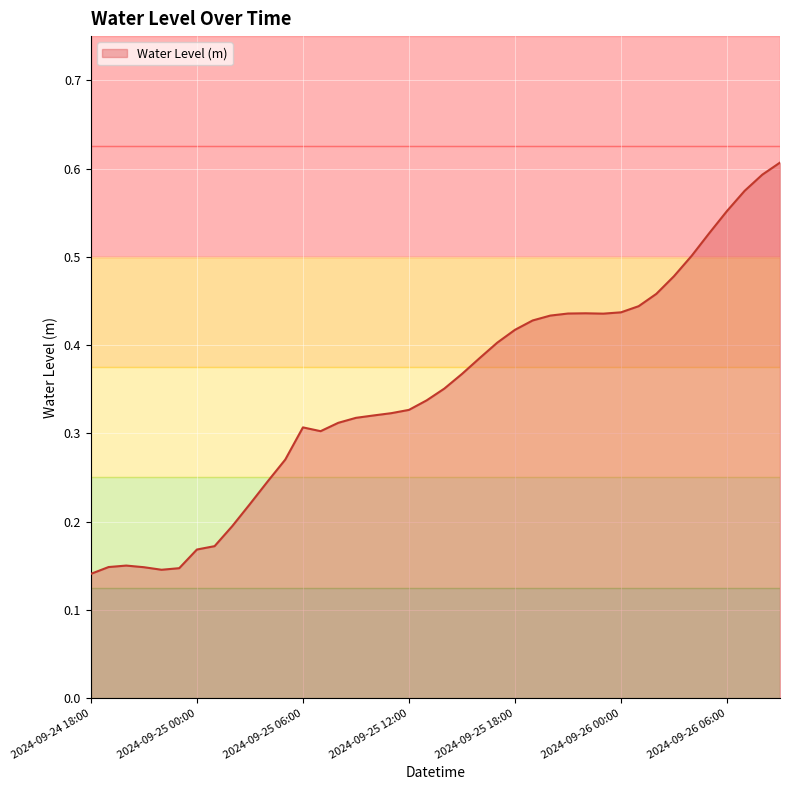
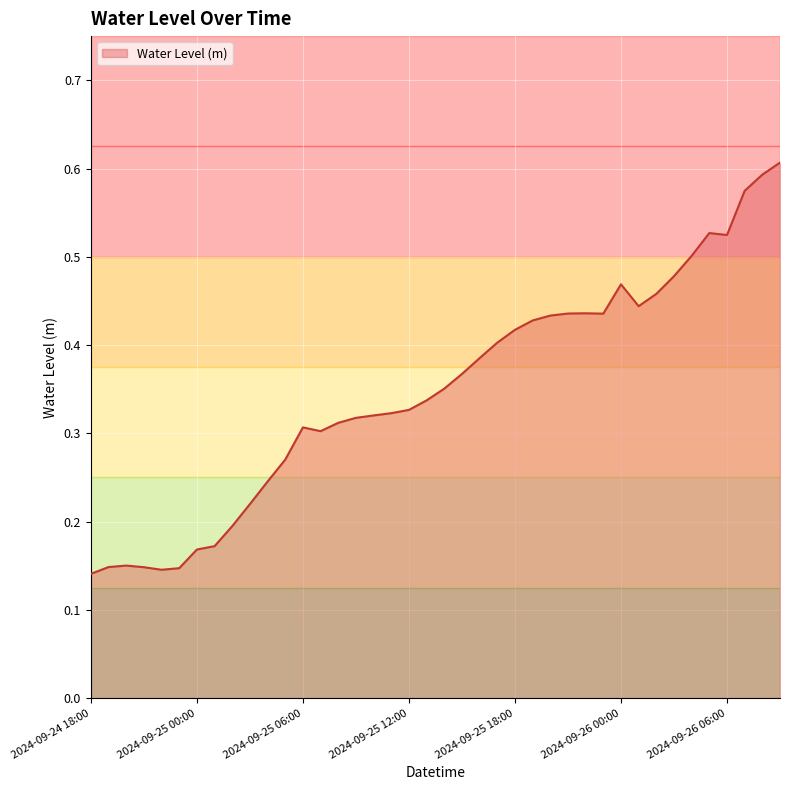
  {
    "2024-09-24 18:00": 0.14,
    "2024-09-25 00:00": 0.17,
    "2024-09-25 06:00": 0.31,
    "2024-09-25 12:00": 0.33,
    "2024-09-25 18:00": 0.42,
-   "2024-09-26 00:00": 0.44,
-   "2024-09-26 06:00": 0.55
+   "2024-09-26 00:00": 0.47,
+   "2024-09-26 06:00": 0.52
  }
